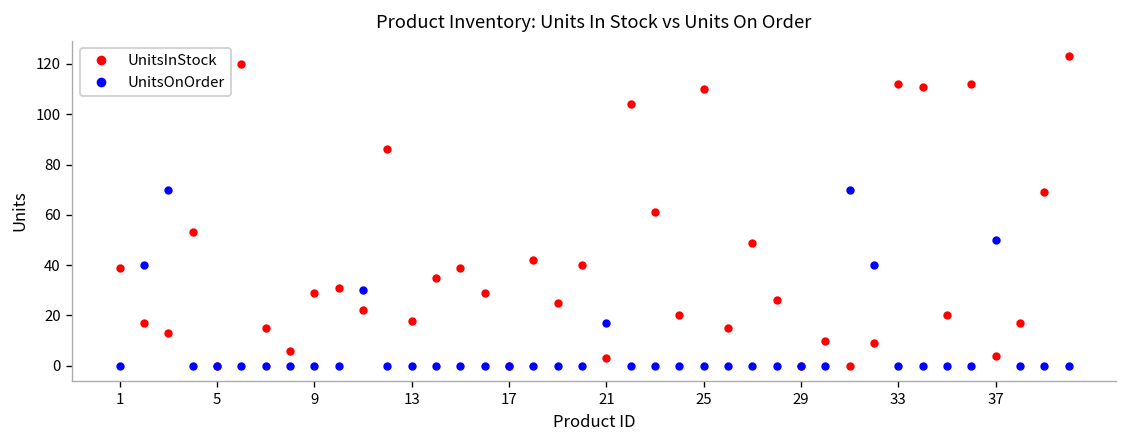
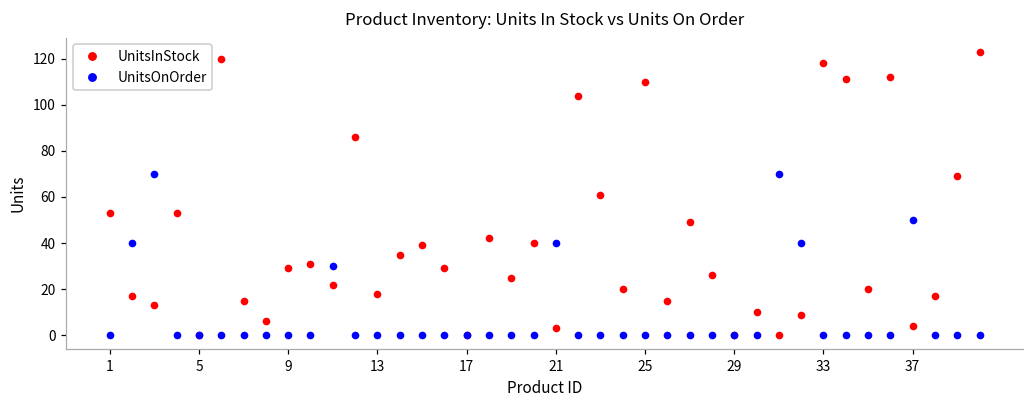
  {
    "UnitsInStock": {
-     "1": 39,
+     "1": 53,
      "9": 29,
      "13": 18,
      "21": 3,
      "25": 110,
-     "33": 112,
+     "33": 118,
      "37": 4
    },
    "UnitsOnOrder": {
      "1": 0,
      "9": 0,
      "13": 0,
-     "21": 17,
+     "21": 40,
      "25": 0,
      "33": 0,
      "37": 50
    }
  }
